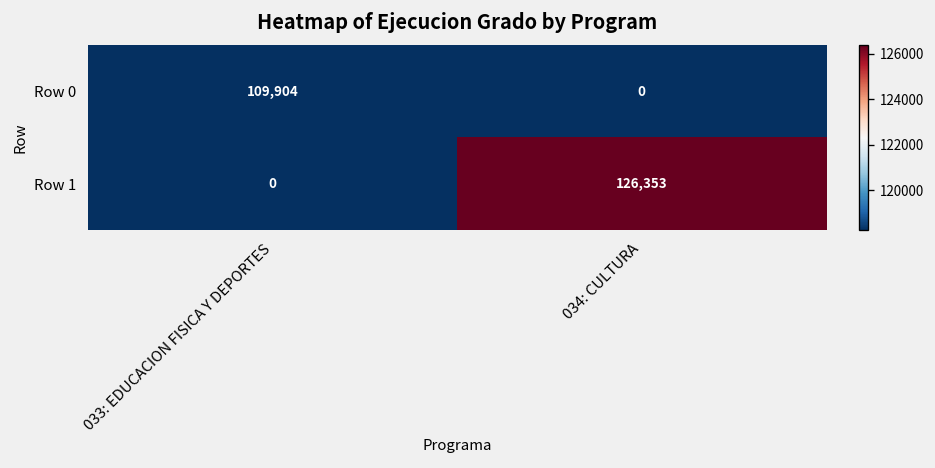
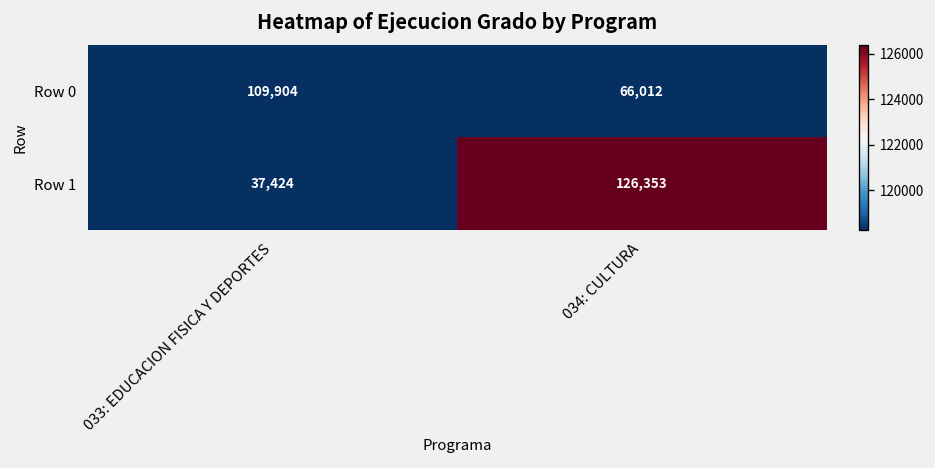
  {
    "Row 0": {
      "033: EDUCACION FISICA Y DEPORTES": "109,904",
-     "034: CULTURA": "0"
+     "034: CULTURA": "66,012"
    },
    "Row 1": {
-     "033: EDUCACION FISICA Y DEPORTES": "0",
+     "033: EDUCACION FISICA Y DEPORTES": "37,424",
      "034: CULTURA": "126,353"
    }
  }
